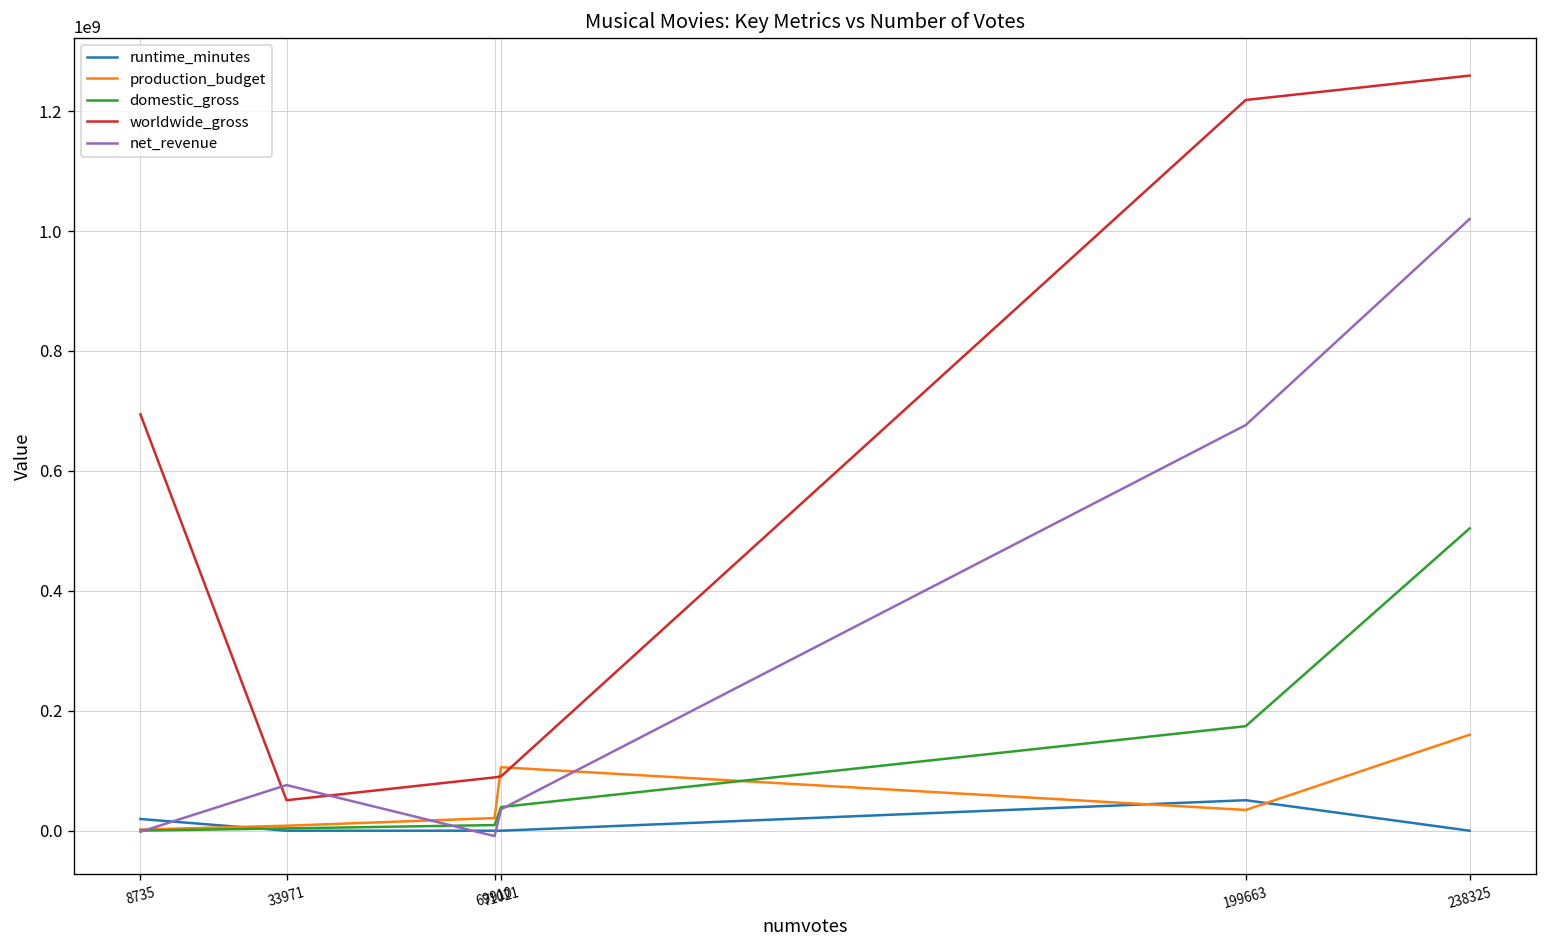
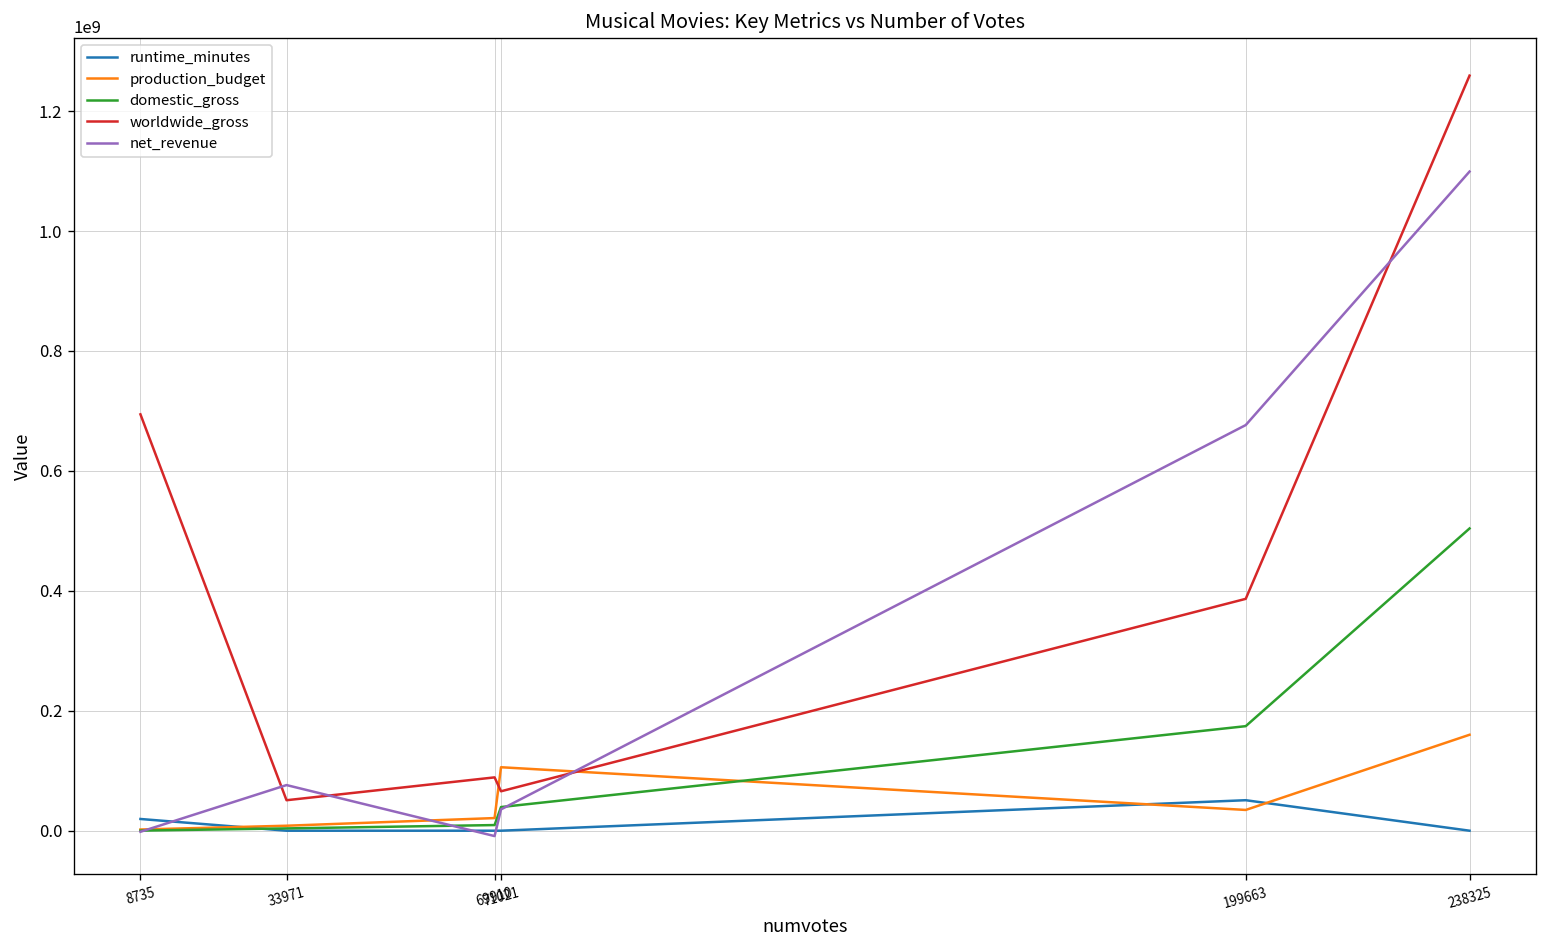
  {
    "runtime_minutes": {
      "8735": 20000000,
      "69910": 0,
      "71021": 0,
      "199663": 50000000,
      "238325": 0
    },
    "production_budget": {
      "69910": 20000000,
      "71021": 110000000,
      "199663": 30000000,
      "238325": 160000000
    },
    "domestic_gross": {
      "69910": 10000000,
      "199663": 170000000,
      "238325": 500000000
    },
    "worldwide_gross": {
      "8735": 690000000,
      "33971": 50000000,
      "69910": 90000000,
-     "71021": 90000000,
-     "199663": 1220000000,
+     "71021": 70000000,
+     "199663": 390000000,
      "238325": 1260000000
    },
    "net_revenue": {
      "33971": 80000000,
      "69910": -10000000,
      "199663": 680000000,
-     "238325": 1020000000
+     "238325": 1100000000
    }
  }
